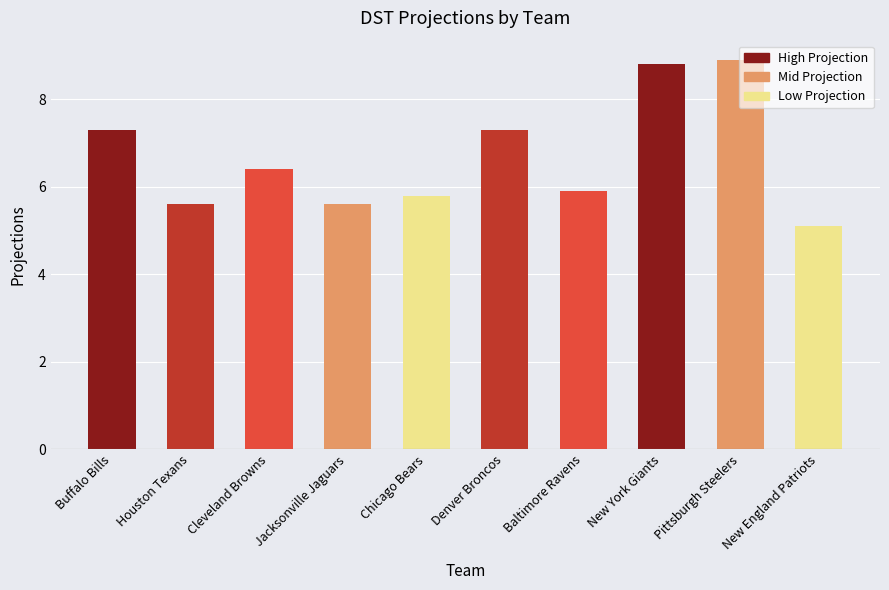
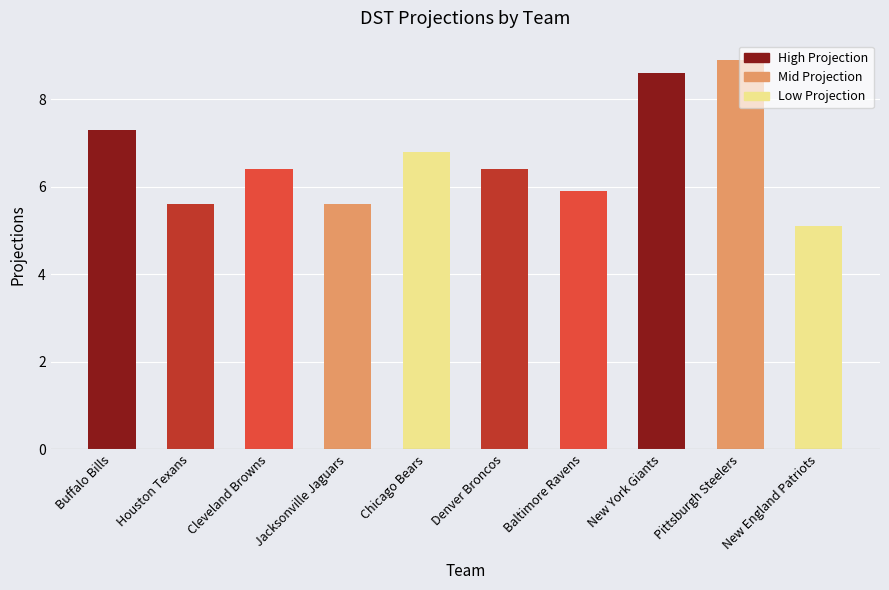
  {
    "Buffalo Bills": 7.3,
    "Houston Texans": 5.6,
    "Cleveland Browns": 6.4,
    "Jacksonville Jaguars": 5.6,
-   "Chicago Bears": 5.8,
-   "Denver Broncos": 7.3,
+   "Chicago Bears": 6.8,
+   "Denver Broncos": 6.4,
    "Baltimore Ravens": 5.9,
-   "New York Giants": 8.8,
+   "New York Giants": 8.6,
    "New England Patriots": 5.1
  }
